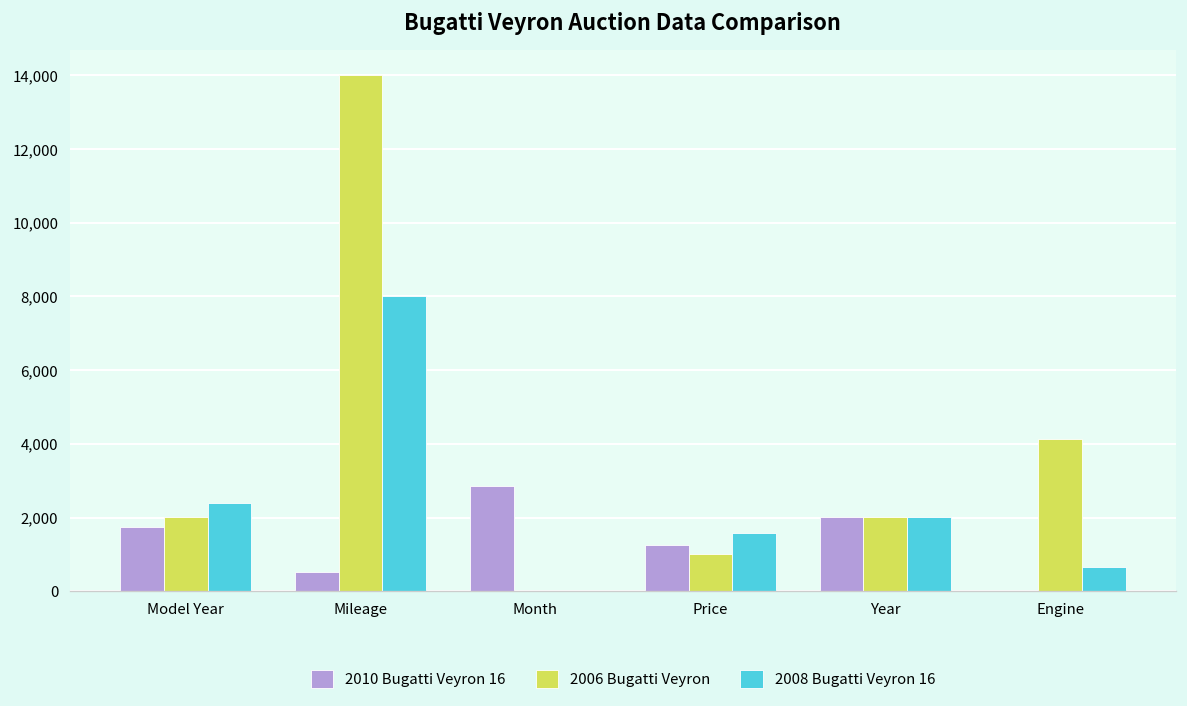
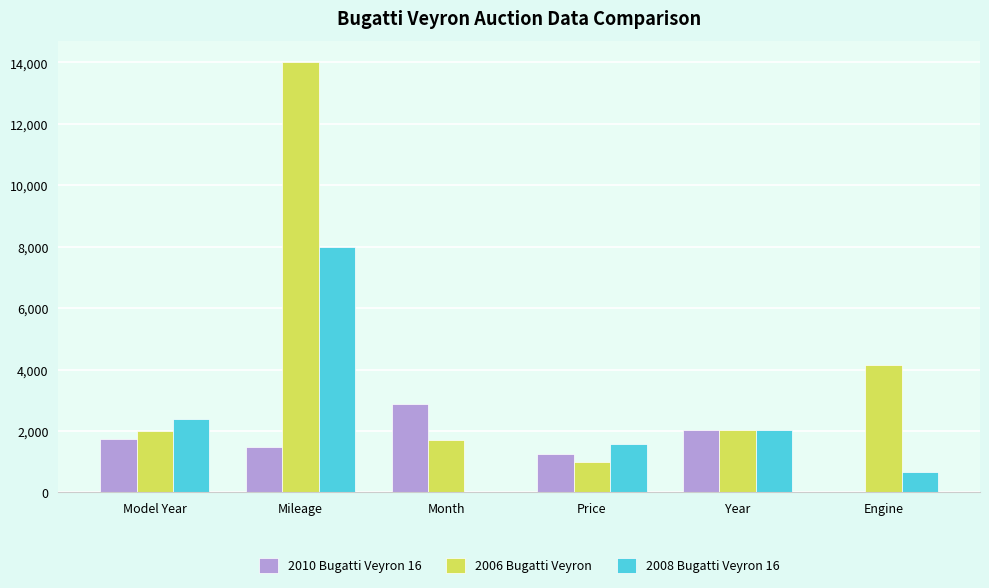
  {
    "2010 Bugatti Veyron 16": {
      "Model Year": "1,700",
-     "Mileage": "500",
+     "Mileage": "1,500",
      "Month": "2,900",
      "Price": "1,300",
      "Year": "2,000"
    },
    "2006 Bugatti Veyron": {
      "Model Year": "2,000",
      "Mileage": "14,000",
-     "Month": "0",
+     "Month": "1,700",
      "Price": "1,000",
      "Year": "2,000",
      "Engine": "4,100"
    },
    "2008 Bugatti Veyron 16": {
      "Model Year": "2,400",
      "Mileage": "8,000",
      "Price": "1,600",
      "Year": "2,000",
      "Engine": "700"
    }
  }
